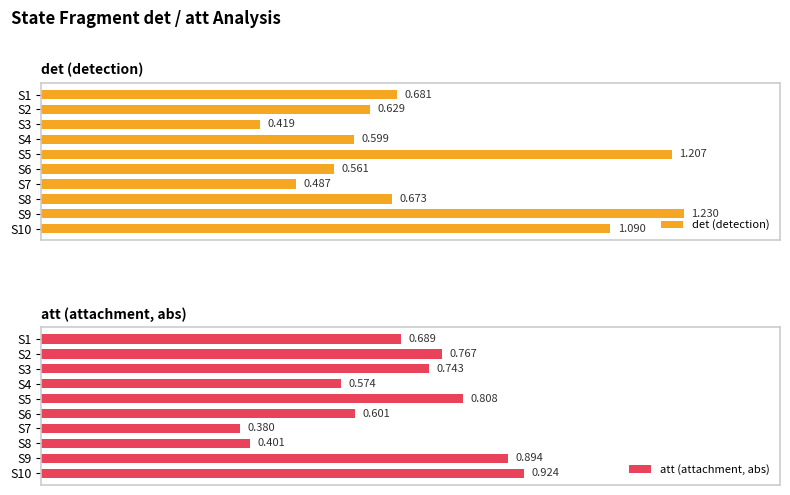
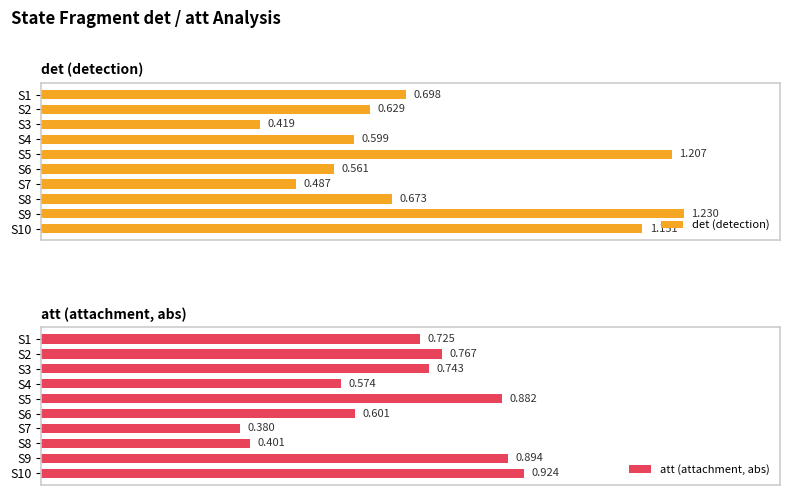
  {
    "det (detection)": {
-     "S1": 0.681,
+     "S1": 0.698,
      "S2": 0.629,
      "S3": 0.419,
      "S4": 0.599,
      "S5": 1.207,
      "S6": 0.561,
      "S7": 0.487,
      "S8": 0.673,
      "S9": 1.230,
-     "S10": 1.090
+     "S10": 1.151
    },
    "att (attachment, abs)": {
-     "S1": 0.689,
+     "S1": 0.725,
      "S2": 0.767,
      "S3": 0.743,
      "S4": 0.574,
-     "S5": 0.808,
+     "S5": 0.882,
      "S6": 0.601,
      "S7": 0.380,
      "S8": 0.401,
      "S9": 0.894,
      "S10": 0.924
    }
  }
